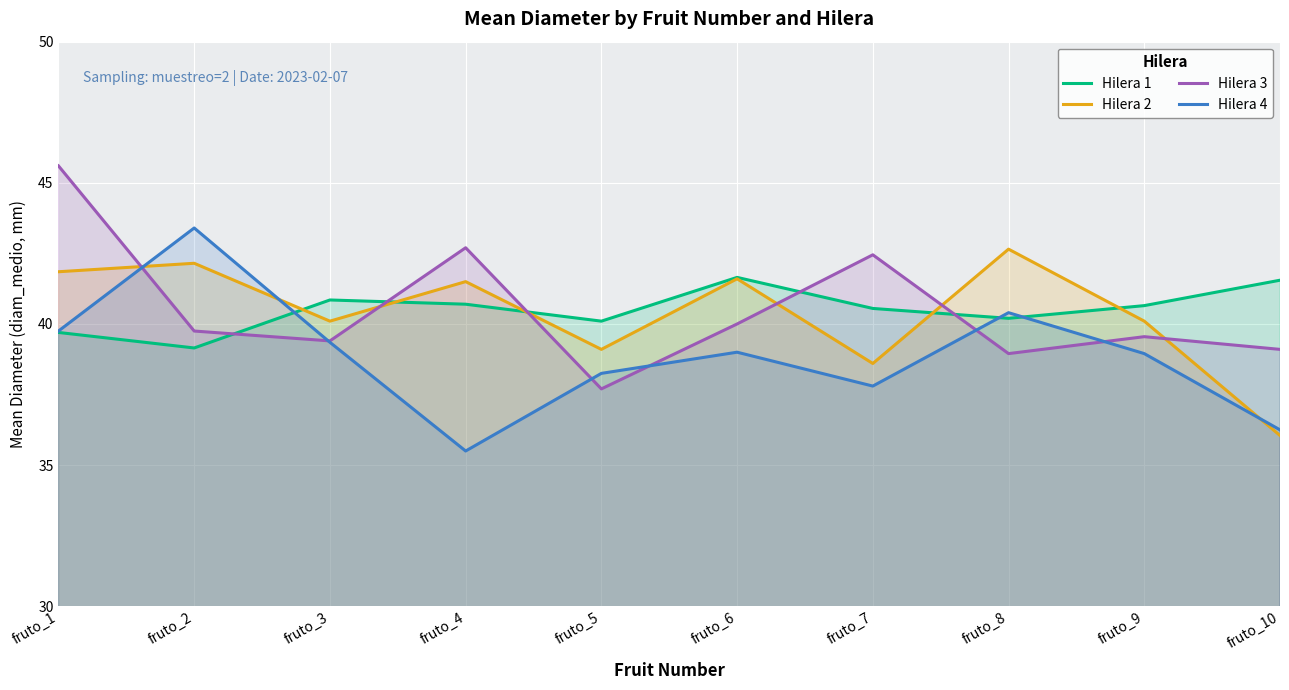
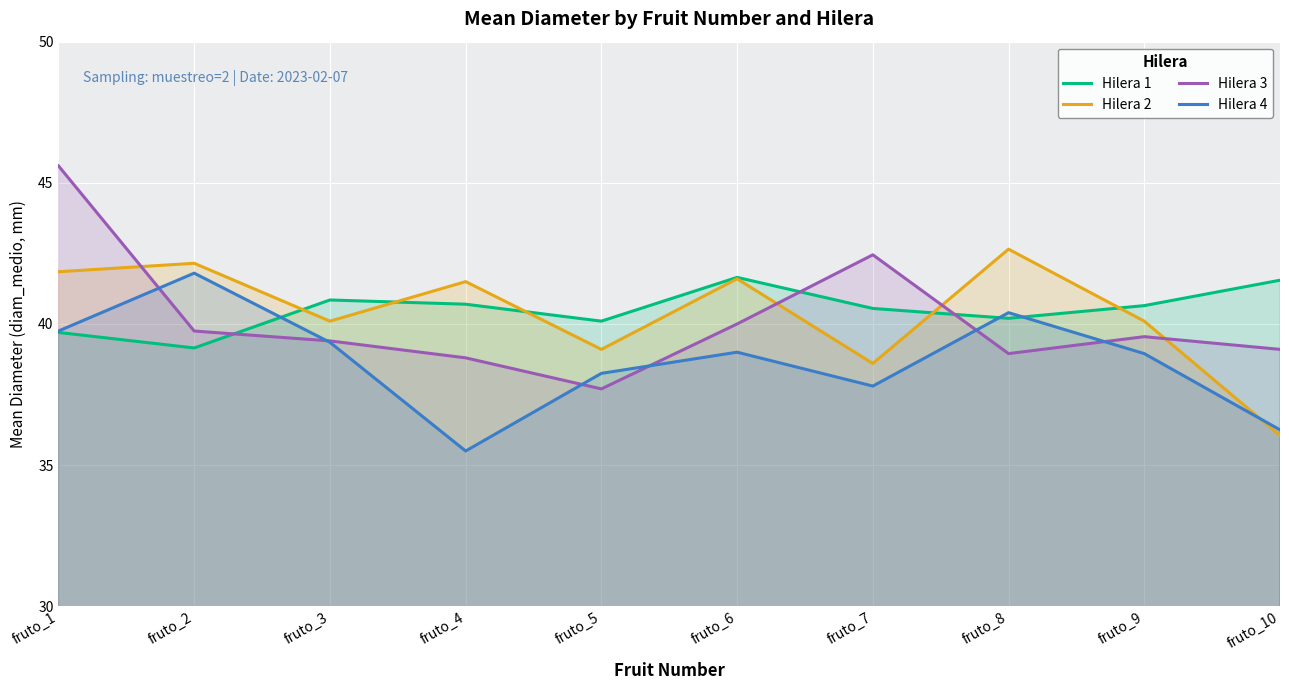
  {
    "Hilera 1": {
      "fruto_2": 39.2,
      "fruto_3": 40.8,
      "fruto_4": 40.7,
      "fruto_5": 40.1,
      "fruto_7": 40.6,
      "fruto_8": 40.2,
      "fruto_9": 40.7,
      "fruto_10": 41.6
    },
    "Hilera 2": {
      "fruto_1": 41.9,
      "fruto_2": 42.2,
      "fruto_3": 40.1,
      "fruto_4": 41.5,
      "fruto_5": 39.1,
      "fruto_7": 38.6,
      "fruto_8": 42.7,
      "fruto_9": 40.1,
      "fruto_10": 36.1
    },
    "Hilera 3": {
      "fruto_1": 45.6,
      "fruto_2": 39.8,
-     "fruto_4": 42.7,
+     "fruto_4": 38.8,
      "fruto_5": 37.7,
      "fruto_6": 40.0,
      "fruto_7": 42.5,
      "fruto_8": 39.0,
      "fruto_9": 39.6,
      "fruto_10": 39.1
    },
    "Hilera 4": {
-     "fruto_2": 43.4,
+     "fruto_2": 41.8,
      "fruto_4": 35.5,
      "fruto_5": 38.3,
      "fruto_6": 39.0,
      "fruto_7": 37.8,
      "fruto_8": 40.4,
      "fruto_9": 39.0,
      "fruto_10": 36.3
    }
  }
